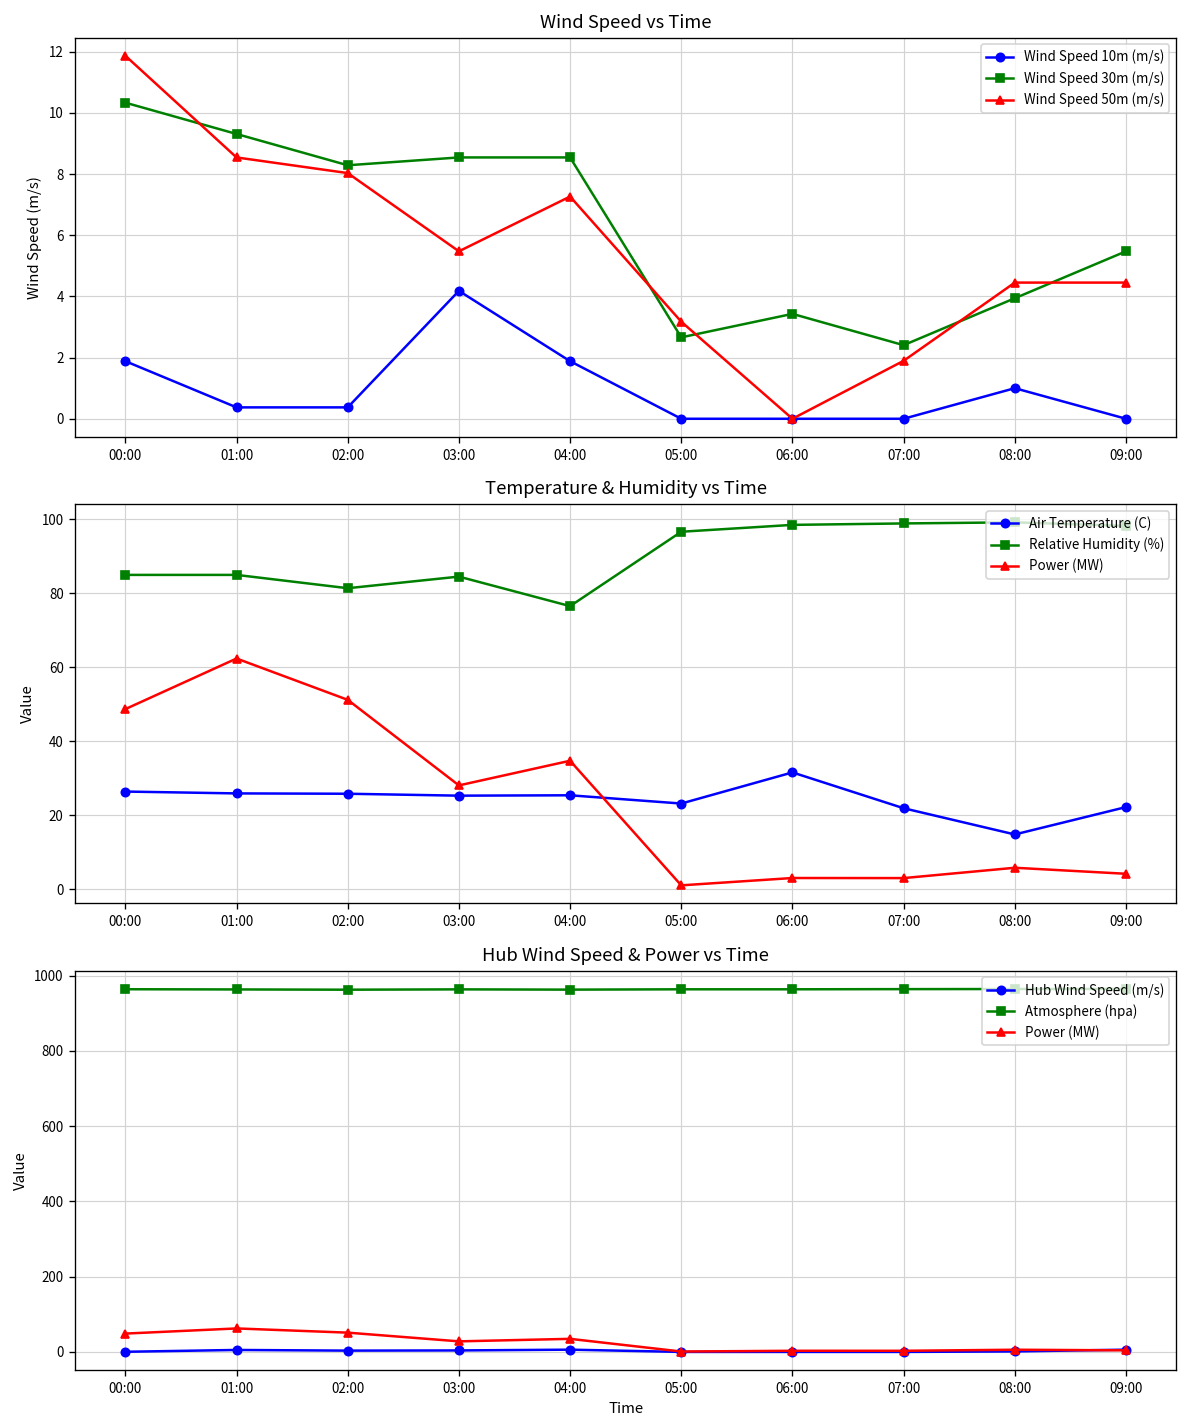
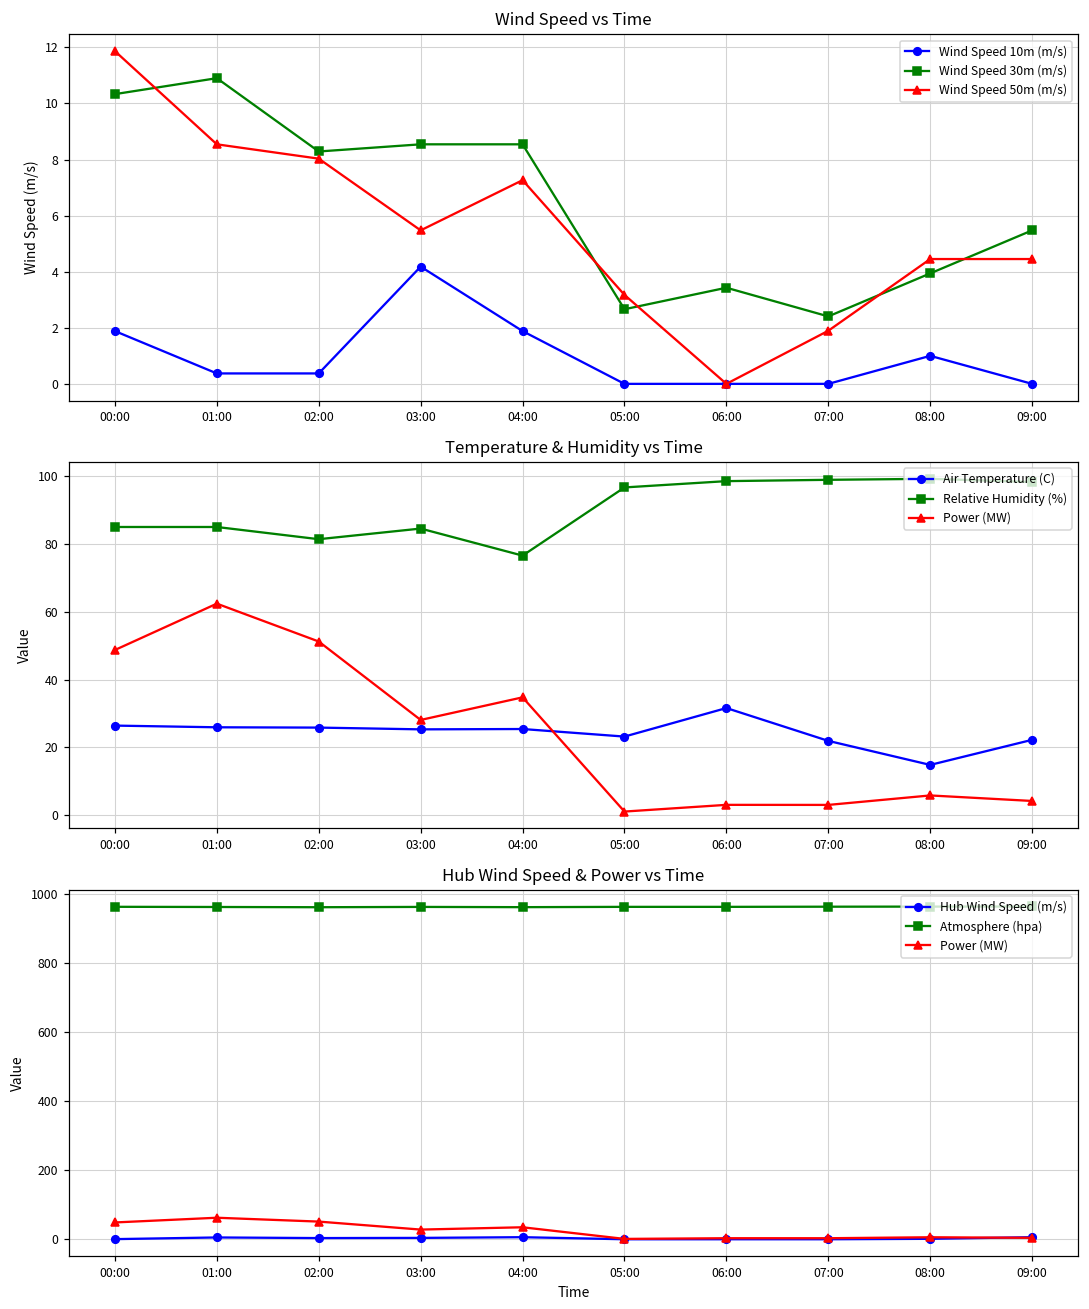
  {
    "Wind Speed vs Time": {
      "Wind Speed 10m (m/s)": {
        "00:00": 1.9,
        "01:00": 0.4,
        "02:00": 0.4,
        "03:00": 4.2,
        "04:00": 1.9,
        "05:00": 0.0,
        "07:00": 0.0,
        "08:00": 1.0,
        "09:00": 0.0
      },
      "Wind Speed 30m (m/s)": {
        "00:00": 10.3,
-       "01:00": 9.3,
+       "01:00": 10.9,
        "02:00": 8.3,
        "03:00": 8.5,
        "04:00": 8.5,
        "05:00": 2.7,
        "06:00": 3.4,
        "07:00": 2.4,
        "08:00": 3.9,
        "09:00": 5.5
      },
      "Wind Speed 50m (m/s)": {
        "00:00": 11.9,
        "01:00": 8.5,
        "02:00": 8.0,
        "03:00": 5.5,
        "04:00": 7.3,
        "05:00": 3.2,
        "07:00": 1.9,
        "08:00": 4.5,
        "09:00": 4.5
      }
    },
    "Temperature & Humidity vs Time": {
      "Air Temperature (C)": {
        "00:00": 26,
        "01:00": 26,
        "02:00": 26,
        "03:00": 25,
        "04:00": 25,
        "05:00": 23,
        "06:00": 32,
        "07:00": 22,
        "08:00": 15,
        "09:00": 22
      },
      "Relative Humidity (%)": {
        "00:00": 85,
        "01:00": 85,
        "02:00": 81,
        "03:00": 85,
        "04:00": 77,
        "05:00": 97,
        "06:00": 99,
        "07:00": 99
      },
      "Power (MW)": {
        "00:00": 49,
        "01:00": 62,
        "02:00": 51,
        "03:00": 28,
        "04:00": 35,
        "05:00": 1,
        "06:00": 3,
        "07:00": 3,
        "08:00": 6,
        "09:00": 4
      }
    },
    "Hub Wind Speed & Power vs Time": {
      "Hub Wind Speed (m/s)": {
        "00:00": 0,
        "01:00": 10,
        "02:00": 0,
        "03:00": 0,
        "04:00": 10
      },
      "Atmosphere (hpa)": {
        "00:00": 960,
        "01:00": 960,
        "02:00": 960,
        "03:00": 960,
        "04:00": 960,
        "05:00": 960,
        "06:00": 960,
        "07:00": 960
      },
      "Power (MW)": {
        "00:00": 50,
        "01:00": 60,
        "02:00": 50,
        "03:00": 30,
        "04:00": 30
      }
    }
  }
